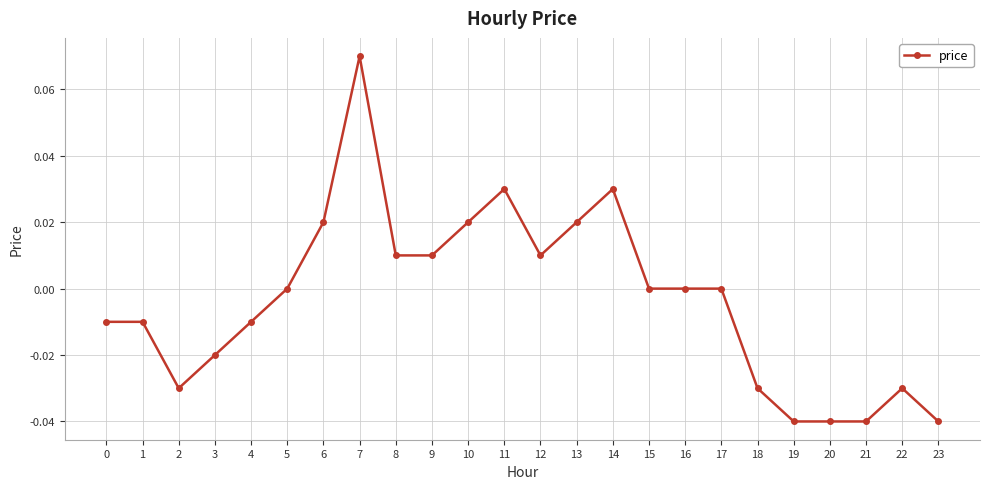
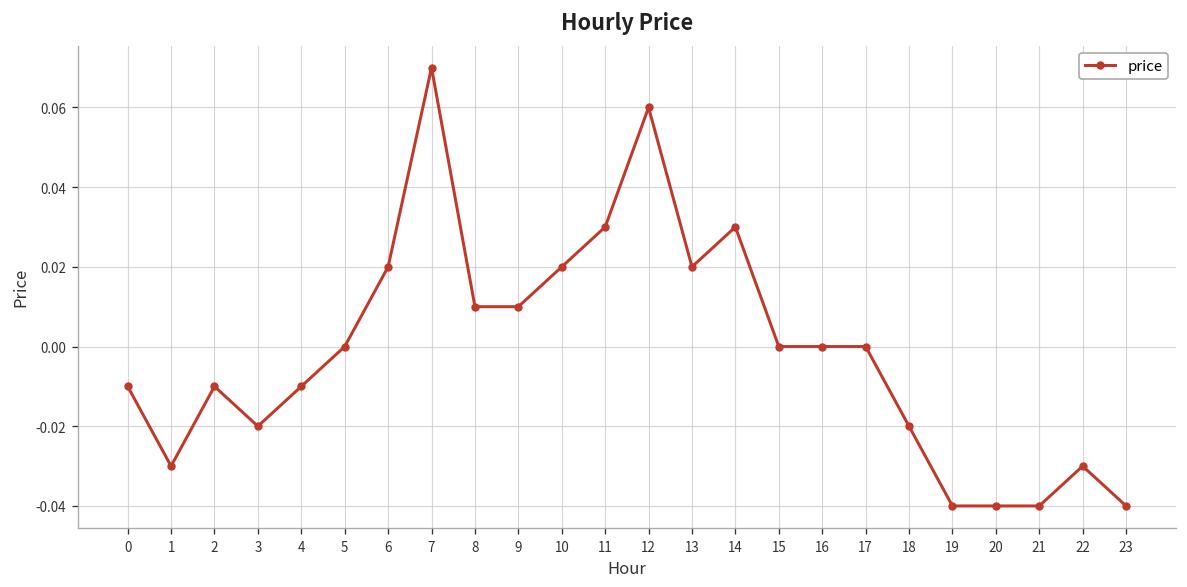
  {
    "0": -0.01,
-   "1": -0.01,
-   "2": -0.03,
+   "1": -0.03,
+   "2": -0.01,
    "3": -0.02,
    "4": -0.01,
    "5": 0.00,
    "6": 0.02,
    "7": 0.07,
    "8": 0.01,
    "9": 0.01,
    "10": 0.02,
    "11": 0.03,
-   "12": 0.01,
+   "12": 0.06,
    "13": 0.02,
    "14": 0.03,
    "15": 0.00,
    "16": 0.00,
    "17": 0.00,
-   "18": -0.03,
+   "18": -0.02,
    "19": -0.04,
    "20": -0.04,
    "21": -0.04,
    "22": -0.03,
    "23": -0.04
  }
